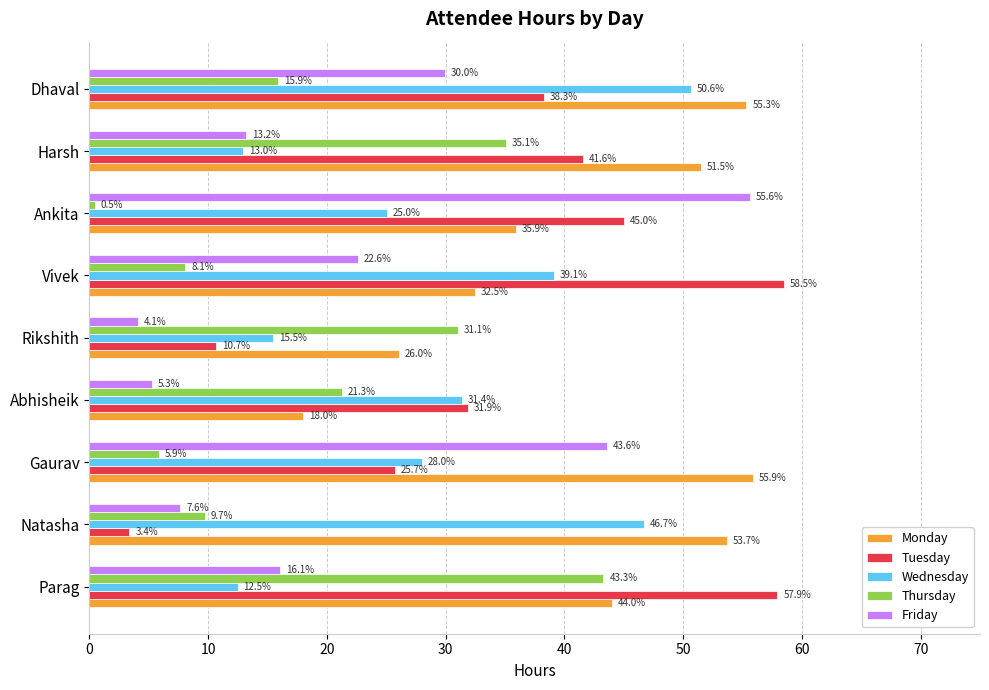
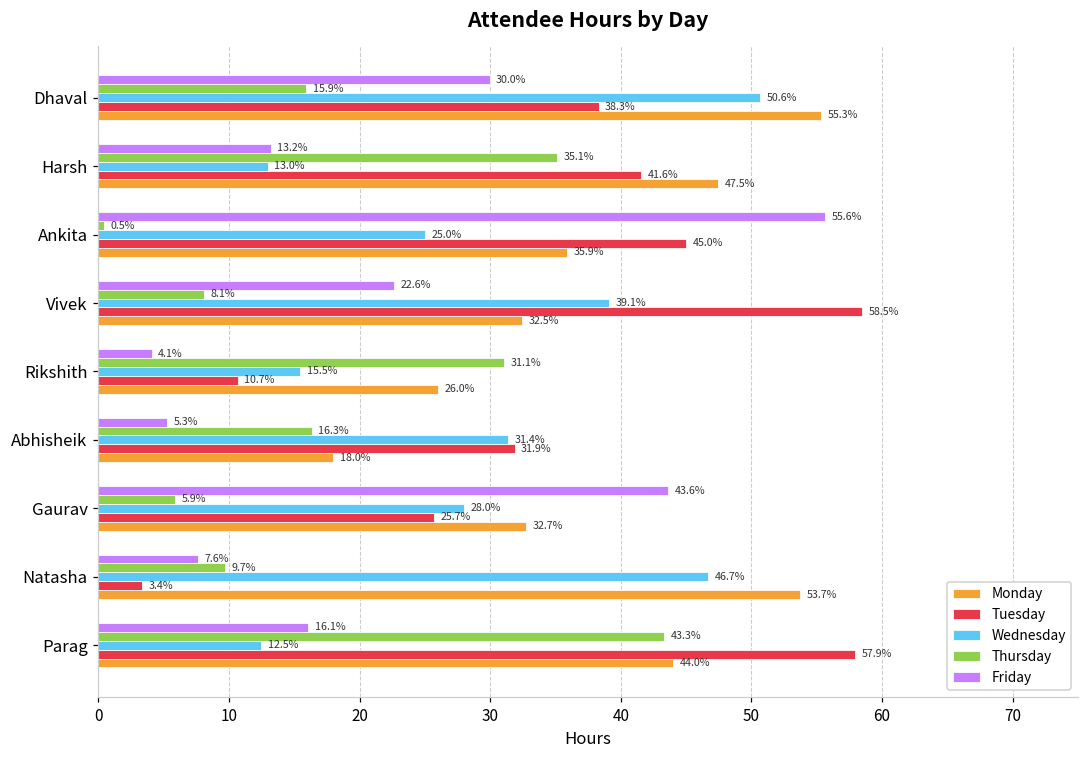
  {
    "Monday": {
      "Dhaval": "55.3%",
-     "Harsh": "51.5%",
+     "Harsh": "47.5%",
      "Ankita": "35.9%",
      "Vivek": "32.5%",
      "Rikshith": "26.0%",
      "Abhisheik": "18.0%",
-     "Gaurav": "55.9%",
+     "Gaurav": "32.7%",
      "Natasha": "53.7%",
      "Parag": "44.0%"
    },
    "Tuesday": {
      "Dhaval": "38.3%",
      "Harsh": "41.6%",
      "Ankita": "45.0%",
      "Vivek": "58.5%",
      "Rikshith": "10.7%",
      "Abhisheik": "31.9%",
      "Gaurav": "25.7%",
      "Natasha": "3.4%",
      "Parag": "57.9%"
    },
    "Wednesday": {
      "Dhaval": "50.6%",
      "Harsh": "13.0%",
      "Ankita": "25.0%",
      "Vivek": "39.1%",
      "Rikshith": "15.5%",
      "Abhisheik": "31.4%",
      "Gaurav": "28.0%",
      "Natasha": "46.7%",
      "Parag": "12.5%"
    },
    "Thursday": {
      "Dhaval": "15.9%",
      "Harsh": "35.1%",
      "Ankita": "0.5%",
      "Vivek": "8.1%",
      "Rikshith": "31.1%",
-     "Abhisheik": "21.3%",
+     "Abhisheik": "16.3%",
      "Gaurav": "5.9%",
      "Natasha": "9.7%",
      "Parag": "43.3%"
    },
    "Friday": {
      "Dhaval": "30.0%",
      "Harsh": "13.2%",
      "Ankita": "55.6%",
      "Vivek": "22.6%",
      "Rikshith": "4.1%",
      "Abhisheik": "5.3%",
      "Gaurav": "43.6%",
      "Natasha": "7.6%",
      "Parag": "16.1%"
    }
  }
